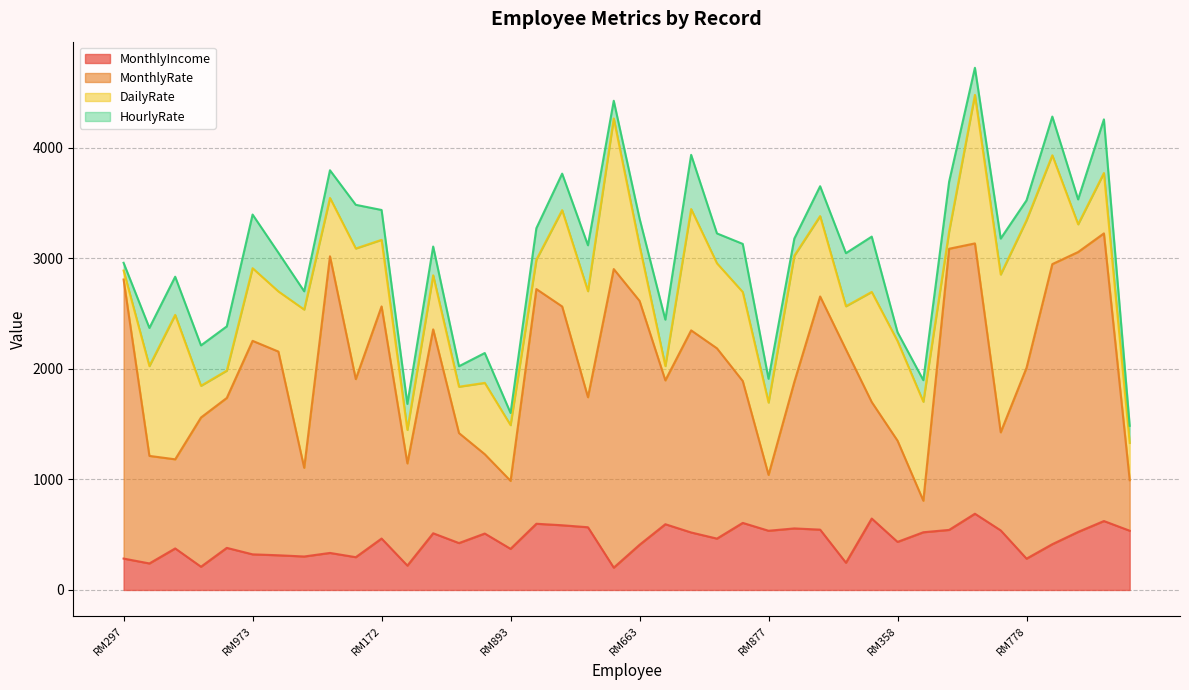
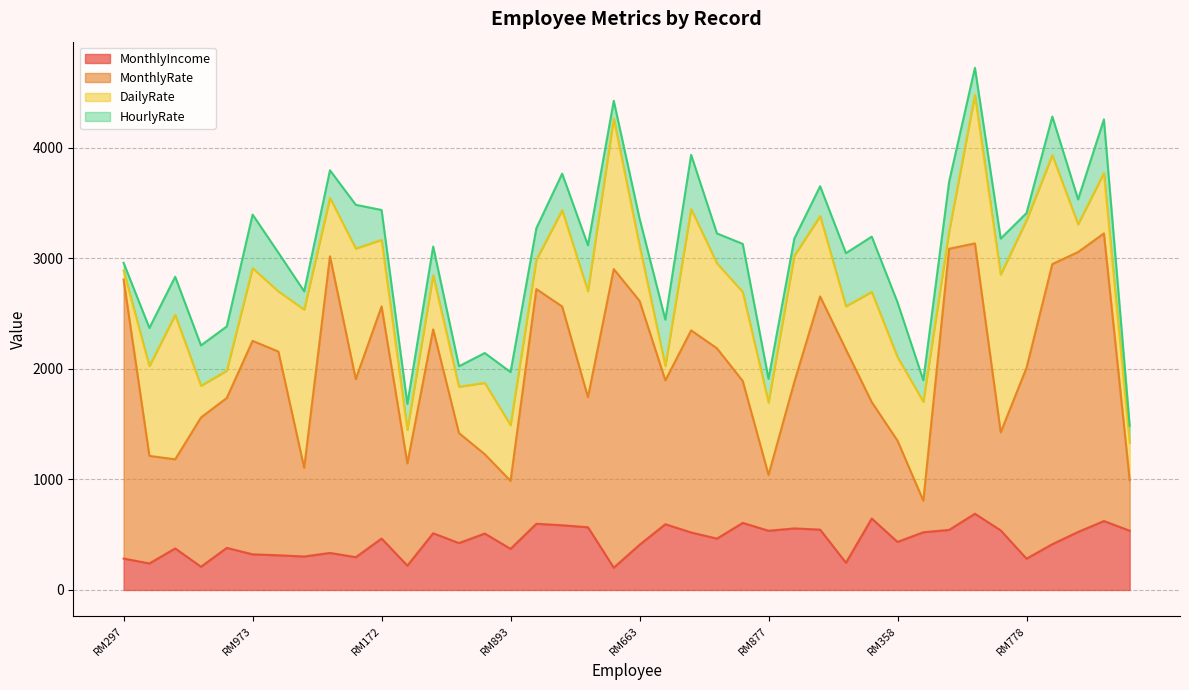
  {
    "DailyRate": {
      "RM297": 80,
      "RM973": 660,
      "RM172": 600,
      "RM893": 500,
      "RM663": 500,
      "RM877": 650,
-     "RM358": 900,
+     "RM358": 760,
      "RM778": 1330
    },
    "HourlyRate": {
      "RM297": 70,
      "RM973": 490,
      "RM172": 270,
-     "RM893": 110,
+     "RM893": 480,
      "RM663": 250,
      "RM877": 220,
-     "RM358": 80,
-     "RM778": 180
+     "RM358": 500,
+     "RM778": 70
    }
  }
